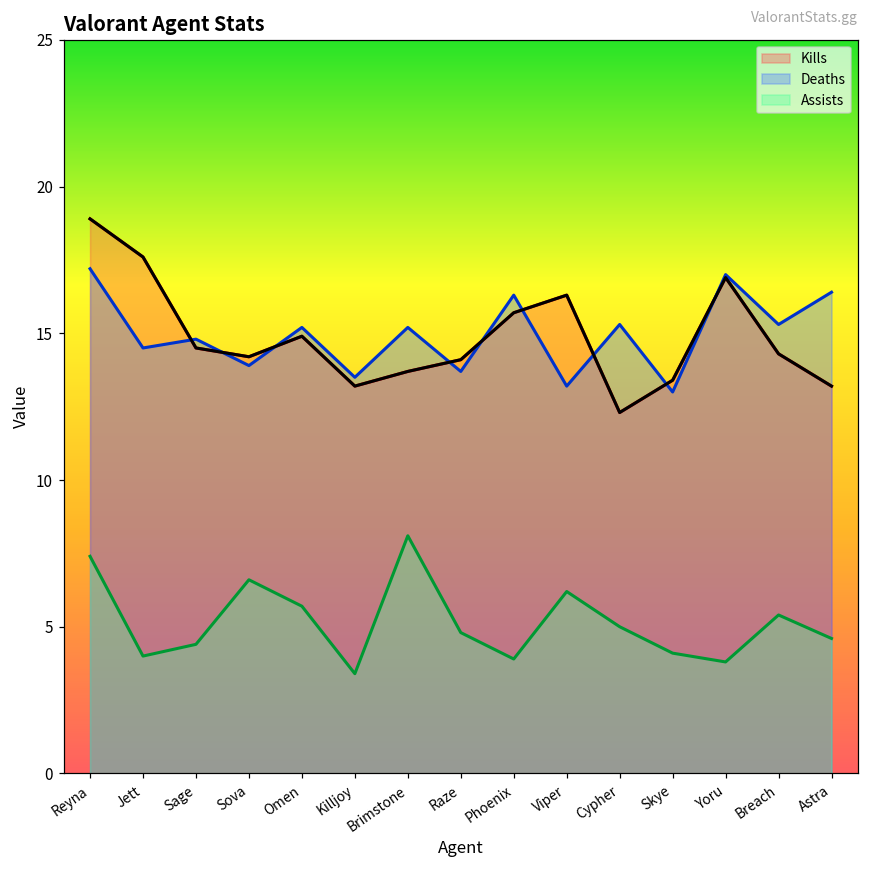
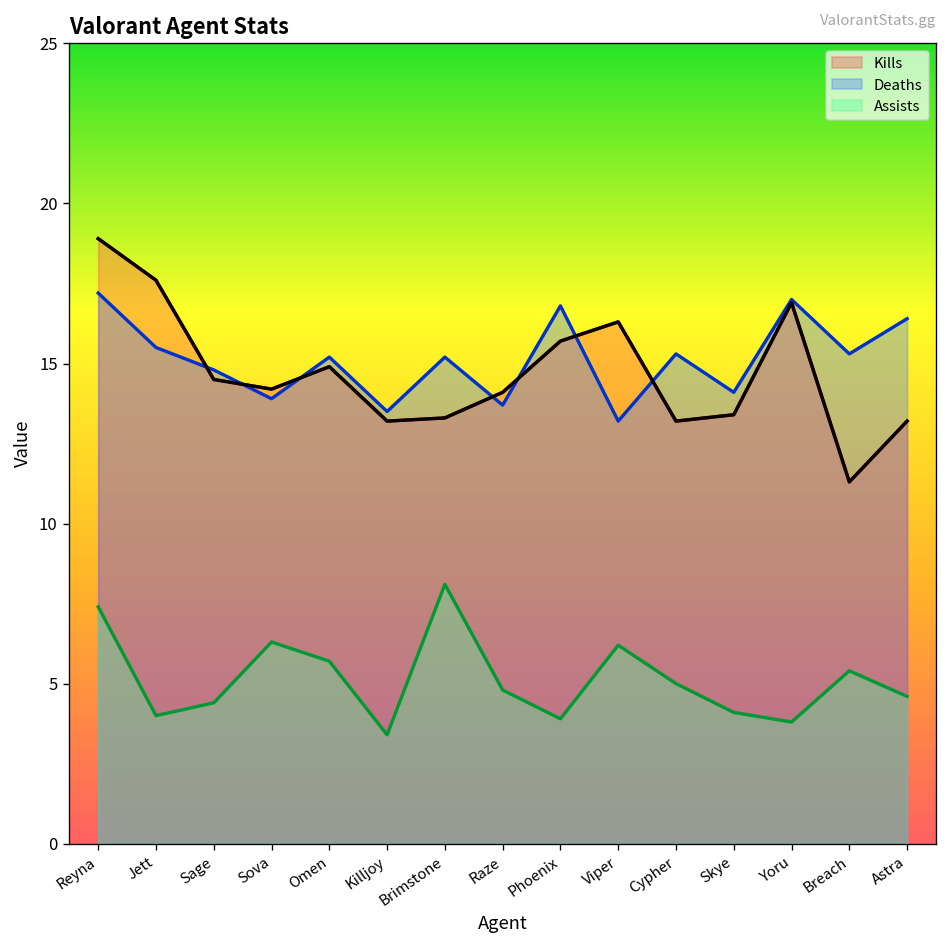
  {
    "Kills": {
      "Reyna": 18.9,
      "Jett": 17.6,
      "Sage": 14.5,
      "Sova": 14.2,
      "Omen": 14.9,
      "Killjoy": 13.2,
-     "Brimstone": 13.7,
+     "Brimstone": 13.3,
      "Raze": 14.1,
      "Phoenix": 15.7,
      "Viper": 16.3,
-     "Cypher": 12.3,
+     "Cypher": 13.2,
      "Skye": 13.4,
      "Yoru": 16.9,
-     "Breach": 14.3,
+     "Breach": 11.3,
      "Astra": 13.2
    },
    "Deaths": {
      "Reyna": 17.2,
-     "Jett": 14.5,
+     "Jett": 15.5,
      "Sage": 14.8,
      "Sova": 13.9,
      "Omen": 15.2,
      "Killjoy": 13.5,
      "Brimstone": 15.2,
      "Raze": 13.7,
-     "Phoenix": 16.3,
+     "Phoenix": 16.8,
      "Viper": 13.2,
      "Cypher": 15.3,
-     "Skye": 13.0,
+     "Skye": 14.1,
      "Yoru": 17.0,
      "Breach": 15.3,
      "Astra": 16.4
    },
    "Assists": {
      "Reyna": 7.4,
      "Jett": 4.0,
      "Sage": 4.4,
-     "Sova": 6.6,
+     "Sova": 6.3,
      "Omen": 5.7,
      "Killjoy": 3.4,
      "Brimstone": 8.1,
      "Raze": 4.8,
      "Phoenix": 3.9,
      "Viper": 6.2,
      "Cypher": 5.0,
      "Skye": 4.1,
      "Yoru": 3.8,
      "Breach": 5.4,
      "Astra": 4.6
    }
  }
